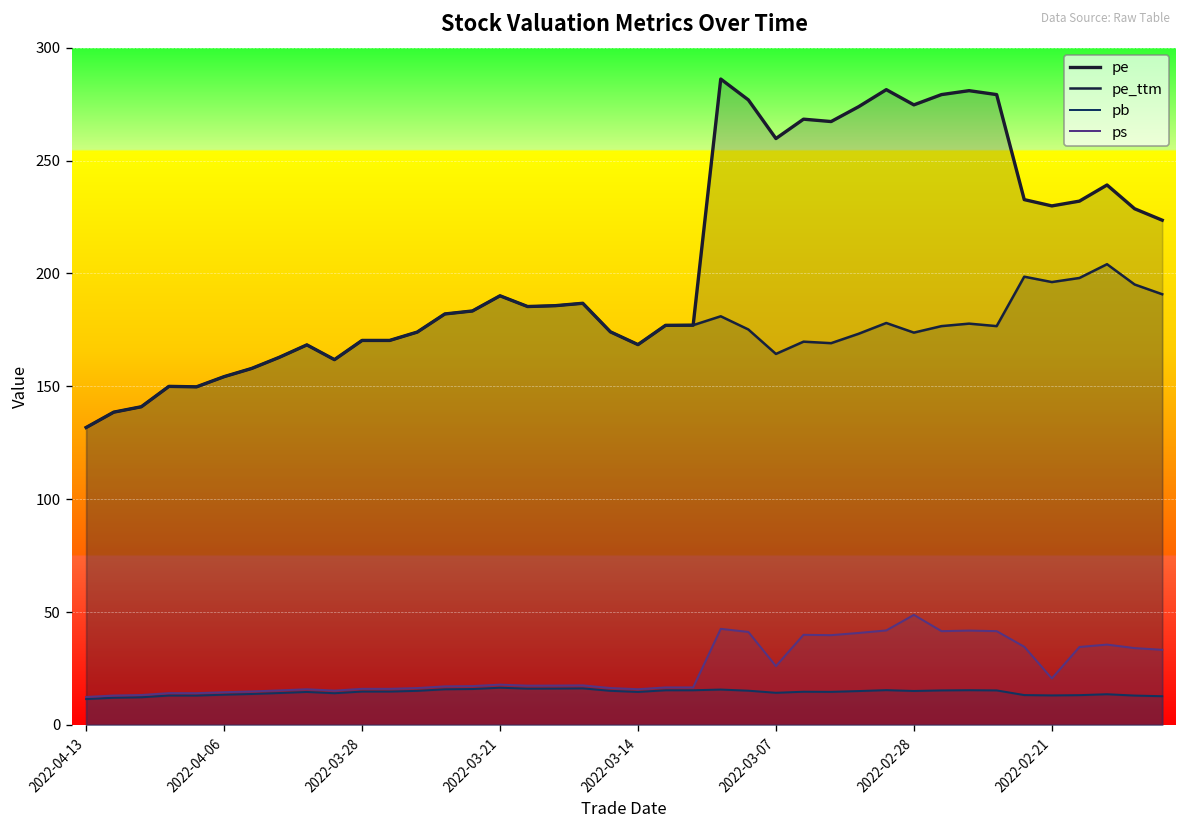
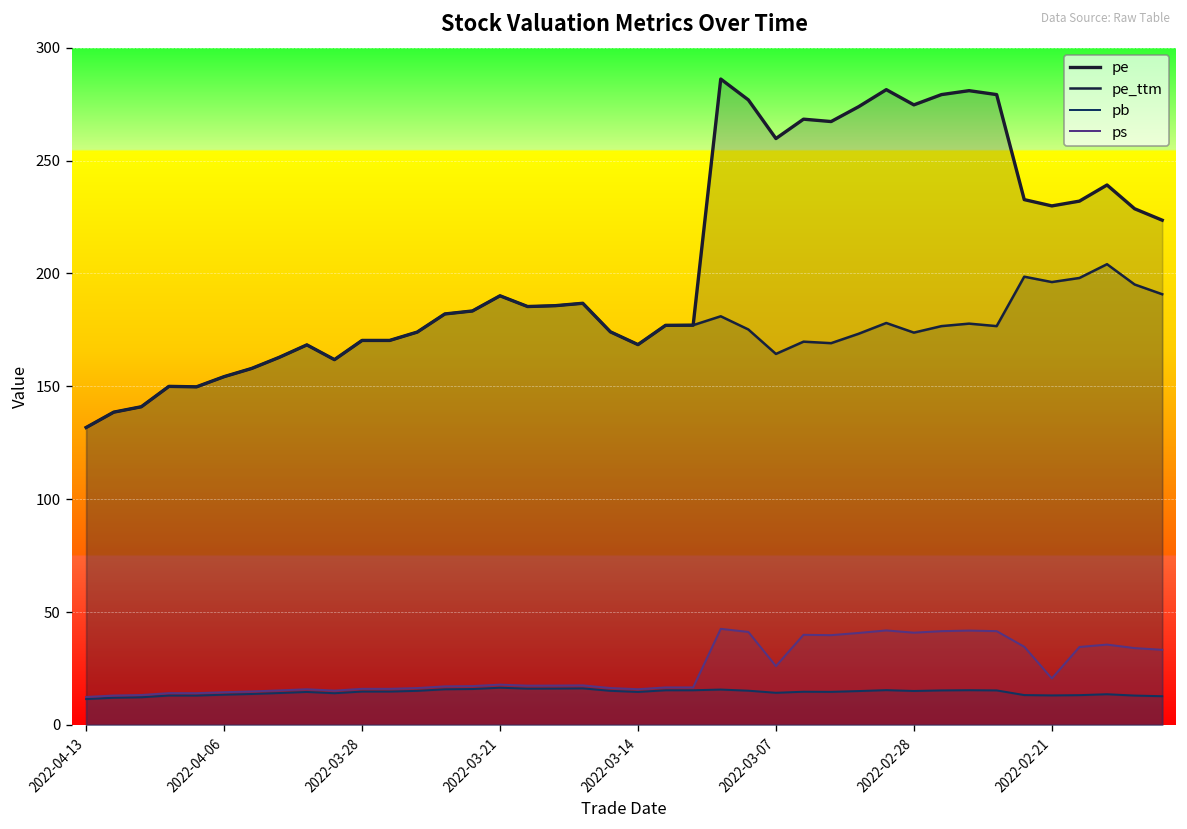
  {
    "ps": {
      "2022-03-21": 18,
      "2022-03-07": 26,
-     "2022-02-28": 49,
+     "2022-02-28": 41,
      "2022-02-21": 20
    }
  }
